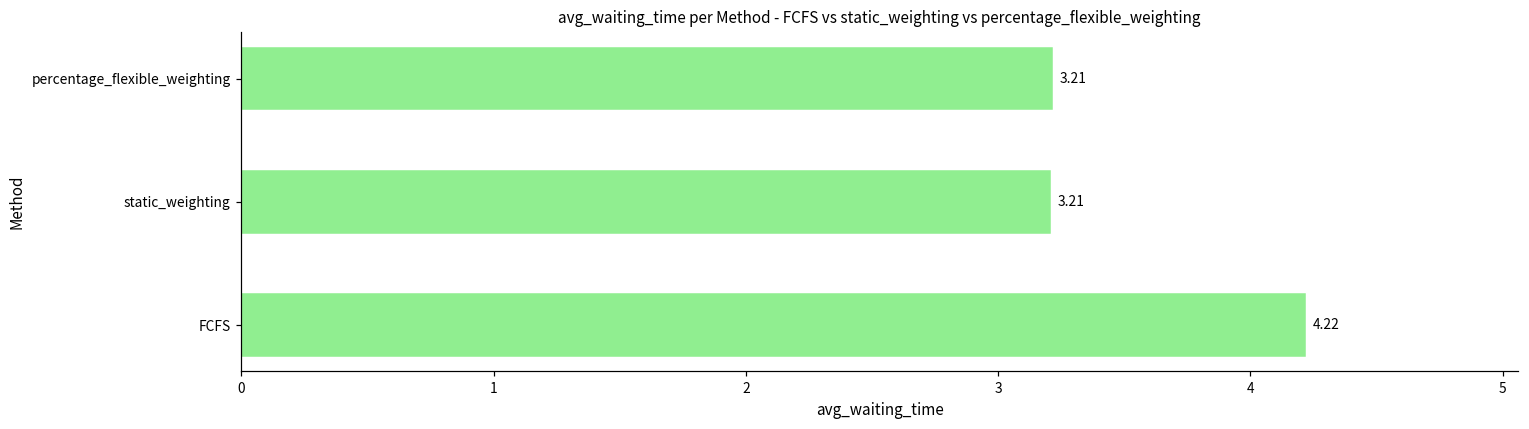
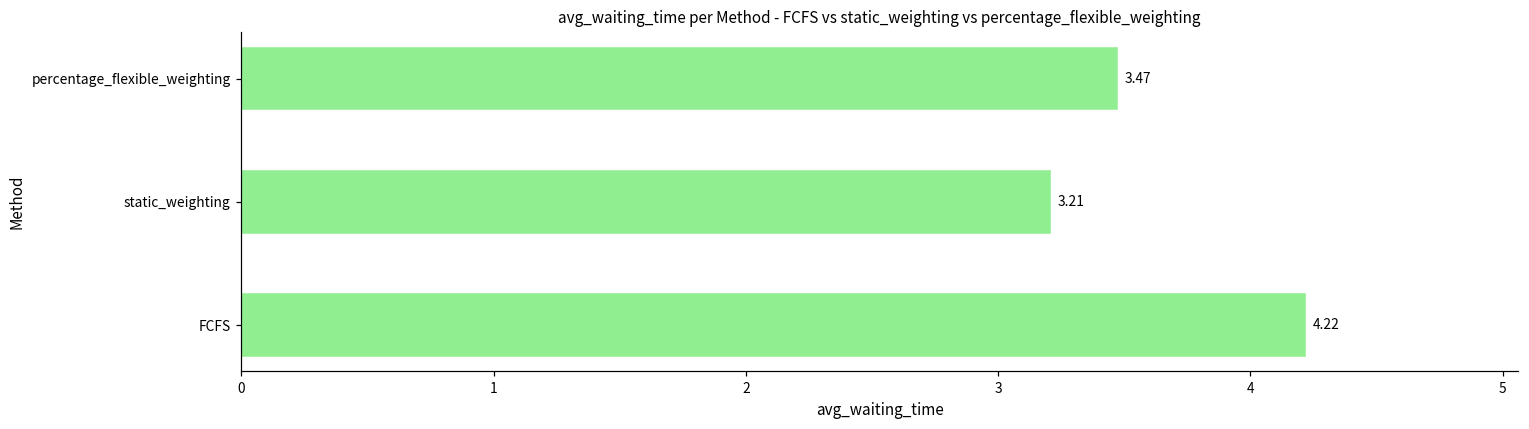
  {
-   "percentage_flexible_weighting": 3.21,
+   "percentage_flexible_weighting": 3.47,
    "static_weighting": 3.21,
    "FCFS": 4.22
  }
